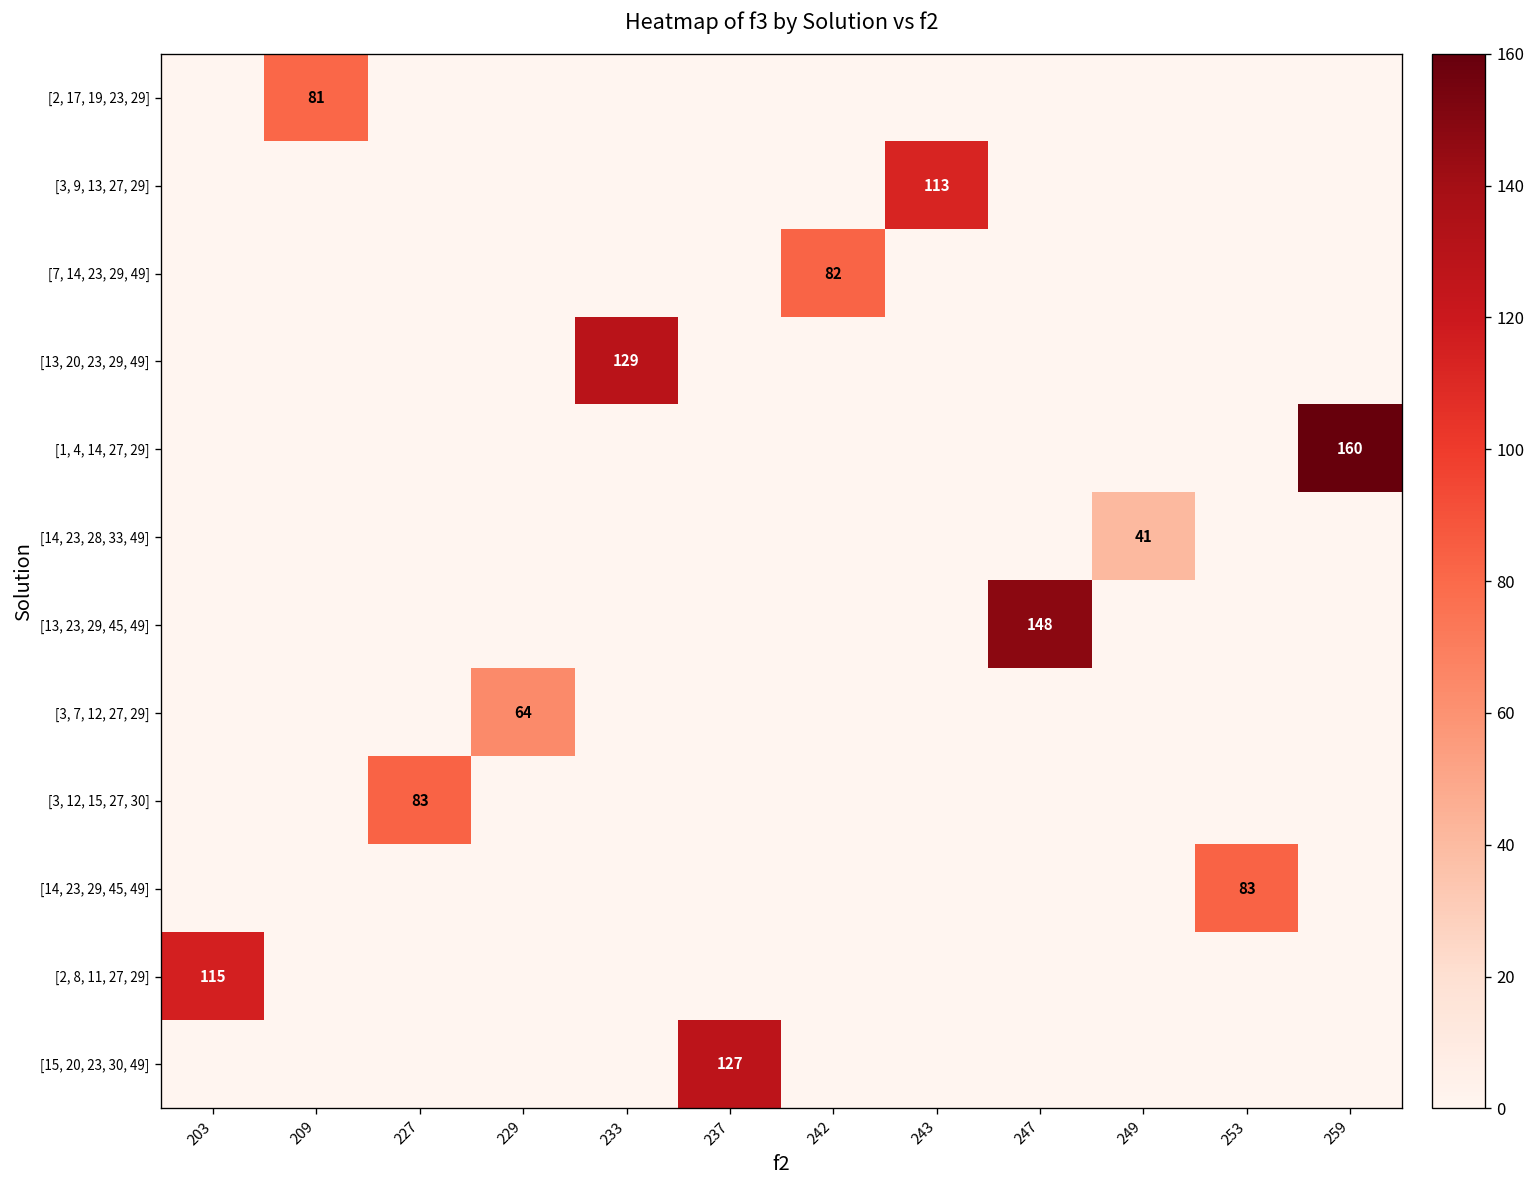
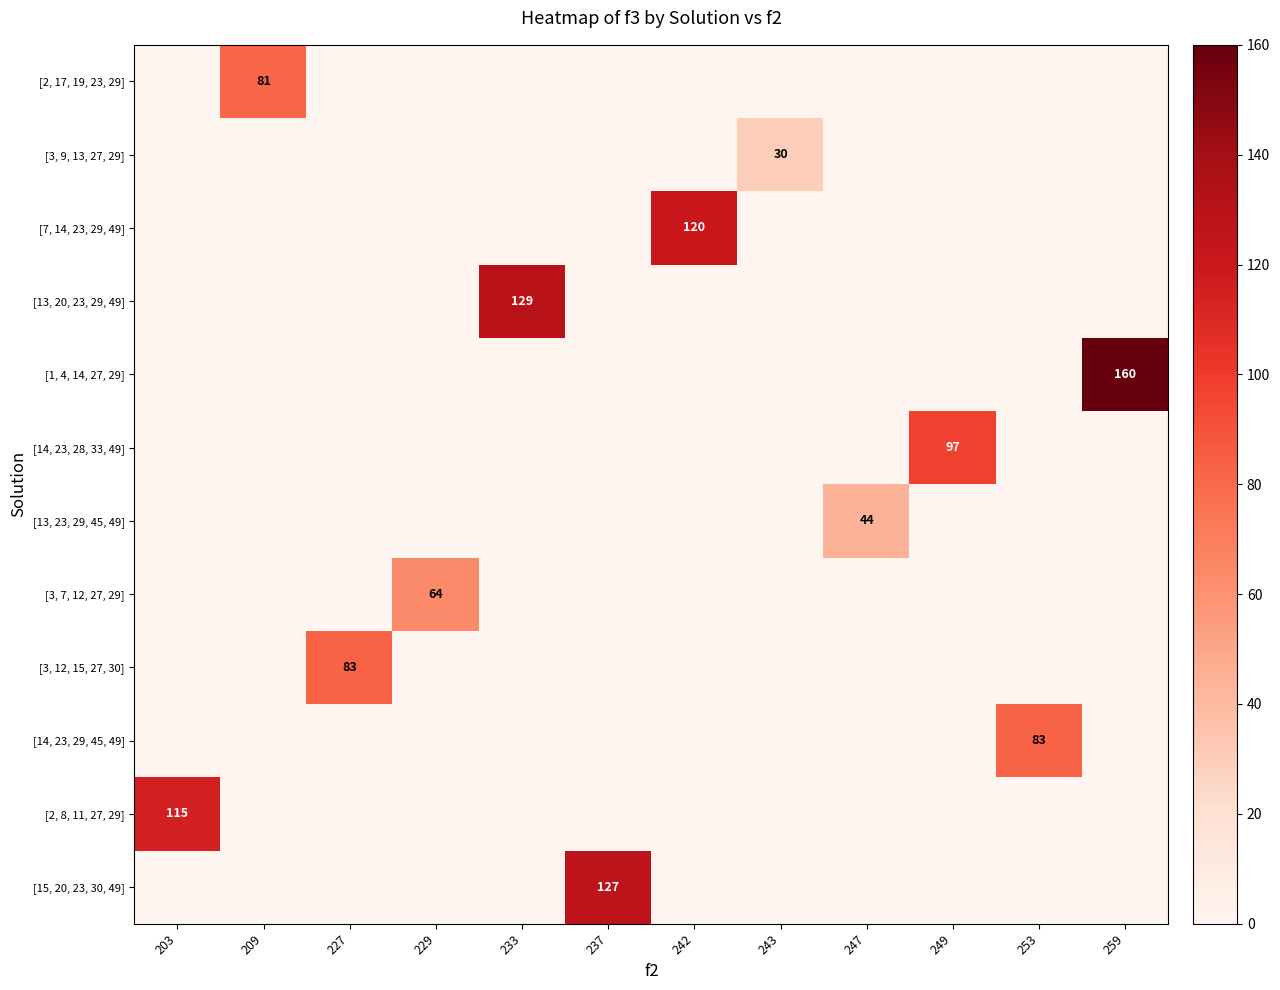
  {
    "[2, 17, 19, 23, 29]": {
      "209": 81
    },
    "[3, 9, 13, 27, 29]": {
-     "243": 113
+     "243": 30
    },
    "[7, 14, 23, 29, 49]": {
-     "242": 82
+     "242": 120
    },
    "[13, 20, 23, 29, 49]": {
      "233": 129
    },
    "[1, 4, 14, 27, 29]": {
      "259": 160
    },
    "[14, 23, 28, 33, 49]": {
-     "249": 41
+     "249": 97
    },
    "[13, 23, 29, 45, 49]": {
-     "247": 148
+     "247": 44
    },
    "[3, 7, 12, 27, 29]": {
      "229": 64
    },
    "[3, 12, 15, 27, 30]": {
      "227": 83
    },
    "[14, 23, 29, 45, 49]": {
      "253": 83
    },
    "[2, 8, 11, 27, 29]": {
      "203": 115
    },
    "[15, 20, 23, 30, 49]": {
      "237": 127
    }
  }
